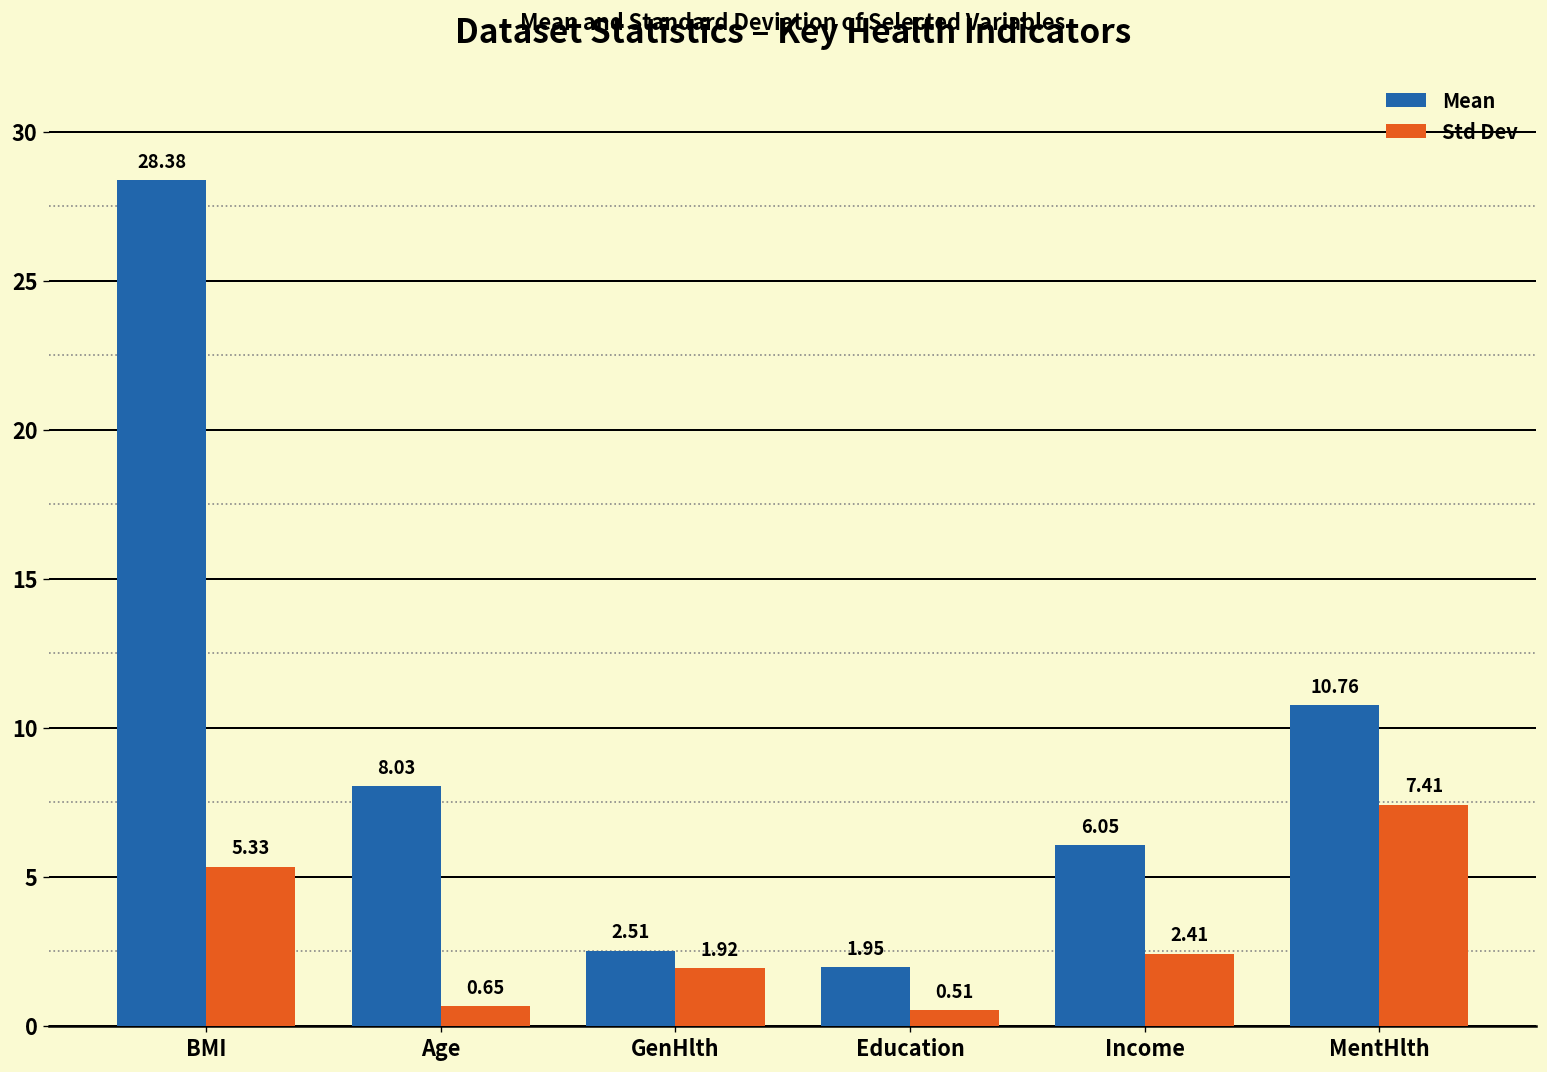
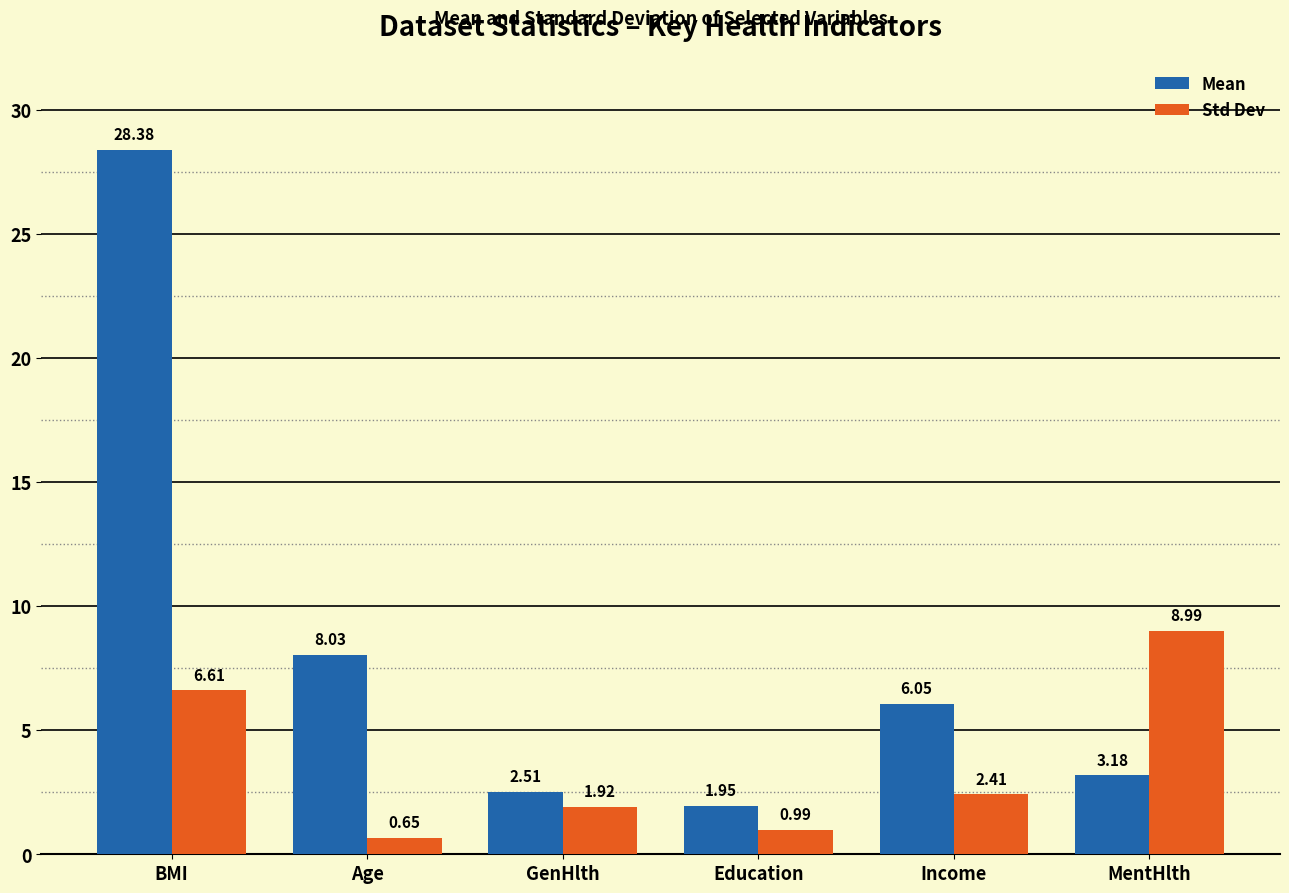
  {
    "Mean": {
      "BMI": 28.38,
      "Age": 8.03,
      "GenHlth": 2.51,
      "Education": 1.95,
      "Income": 6.05,
-     "MentHlth": 10.76
+     "MentHlth": 3.18
    },
    "Std Dev": {
-     "BMI": 5.33,
+     "BMI": 6.61,
      "Age": 0.65,
      "GenHlth": 1.92,
-     "Education": 0.51,
+     "Education": 0.99,
      "Income": 2.41,
-     "MentHlth": 7.41
+     "MentHlth": 8.99
    }
  }
